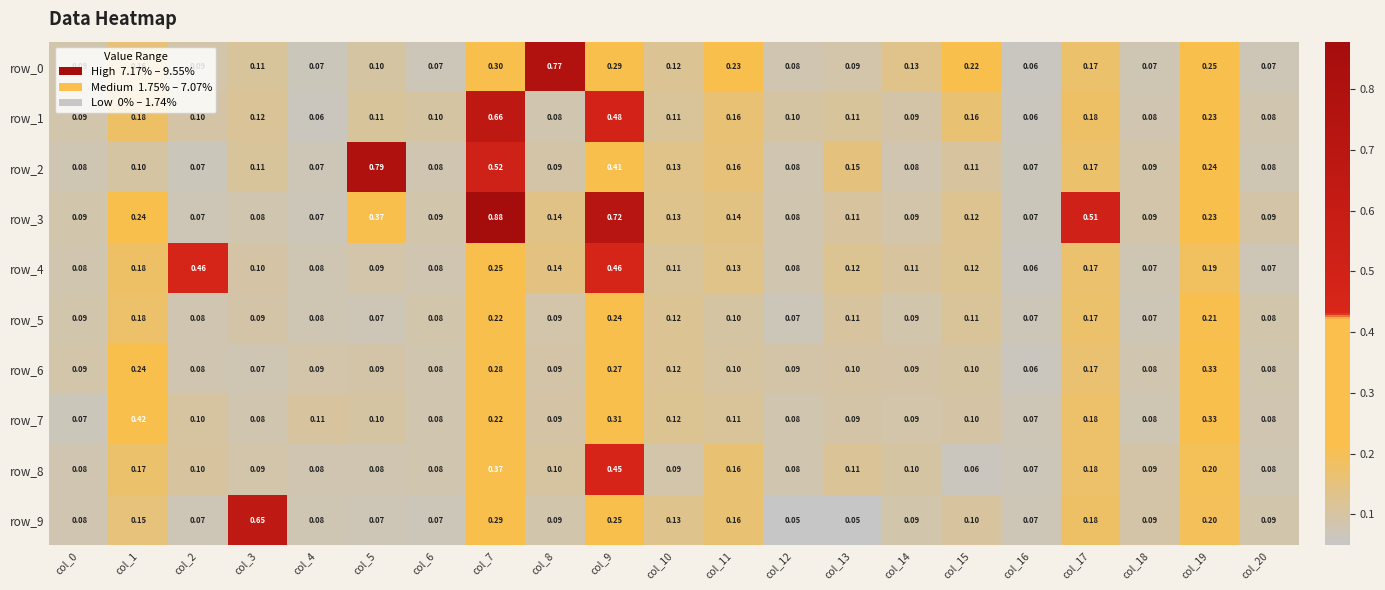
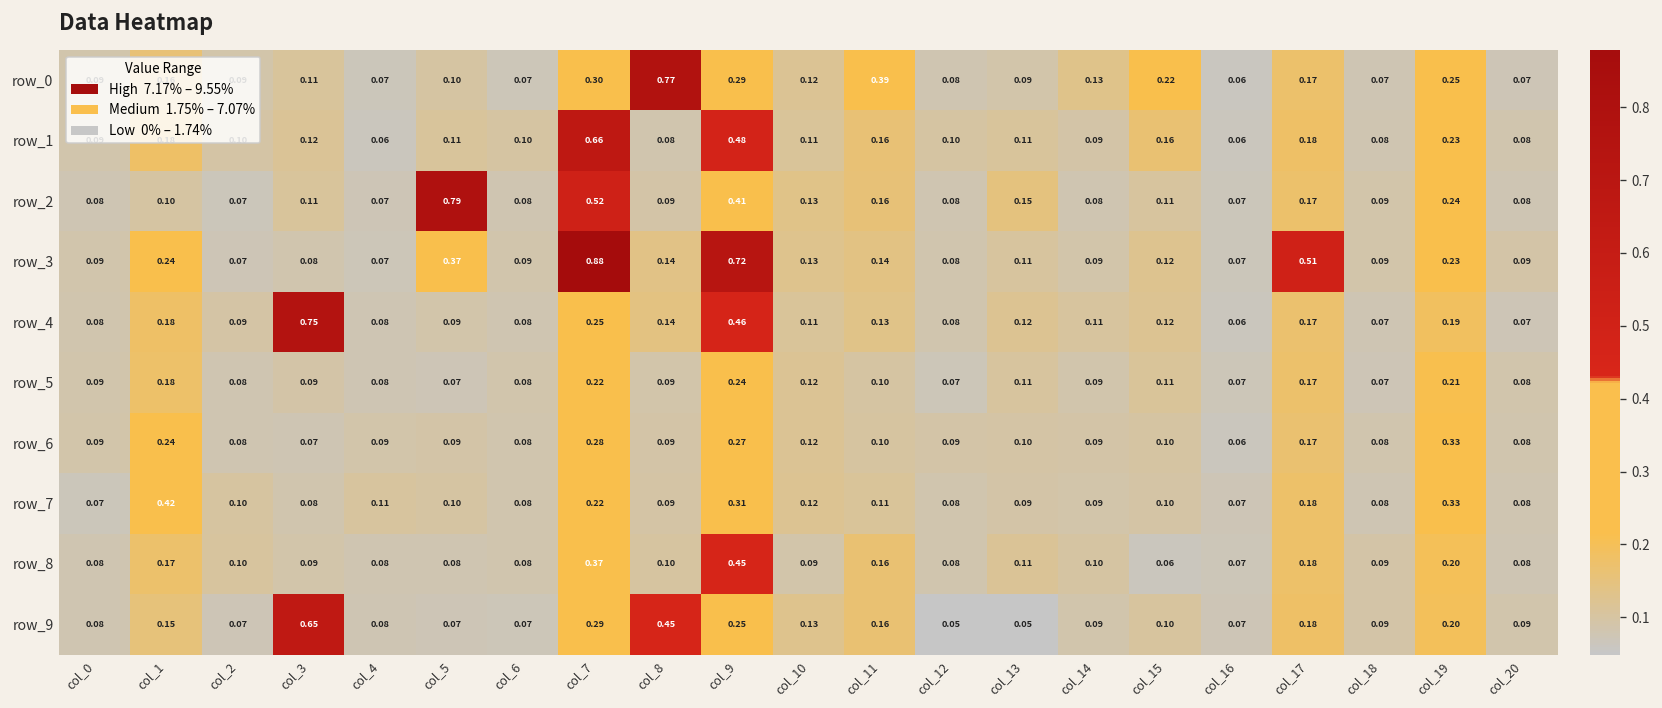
  {
    "row_0": {
      "col_3": 0.11,
      "col_4": 0.07,
      "col_5": 0.10,
      "col_6": 0.07,
      "col_7": 0.30,
      "col_8": 0.77,
      "col_9": 0.29,
      "col_10": 0.12,
-     "col_11": 0.23,
+     "col_11": 0.39,
      "col_12": 0.08,
      "col_13": 0.09,
      "col_14": 0.13,
      "col_15": 0.22,
      "col_16": 0.06,
      "col_17": 0.17,
      "col_18": 0.07,
      "col_19": 0.25,
      "col_20": 0.07
    },
    "row_4": {
      "col_0": 0.08,
      "col_1": 0.18,
-     "col_2": 0.46,
-     "col_3": 0.10,
+     "col_2": 0.09,
+     "col_3": 0.75,
      "col_4": 0.08,
      "col_5": 0.09,
      "col_6": 0.08,
      "col_7": 0.25,
      "col_8": 0.14,
      "col_9": 0.46,
      "col_10": 0.11,
      "col_11": 0.13,
      "col_12": 0.08,
      "col_13": 0.12,
      "col_14": 0.11,
      "col_15": 0.12,
      "col_16": 0.06,
      "col_17": 0.17,
      "col_18": 0.07,
      "col_19": 0.19,
      "col_20": 0.07
    },
    "row_9": {
      "col_0": 0.08,
      "col_1": 0.15,
      "col_2": 0.07,
      "col_3": 0.65,
      "col_4": 0.08,
      "col_5": 0.07,
      "col_6": 0.07,
      "col_7": 0.29,
-     "col_8": 0.09,
+     "col_8": 0.45,
      "col_9": 0.25,
      "col_10": 0.13,
      "col_11": 0.16,
      "col_12": 0.05,
      "col_13": 0.05,
      "col_14": 0.09,
      "col_15": 0.10,
      "col_16": 0.07,
      "col_17": 0.18,
      "col_18": 0.09,
      "col_19": 0.20,
      "col_20": 0.09
    }
  }
